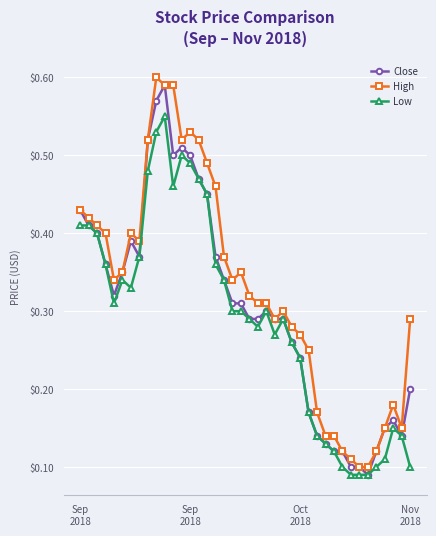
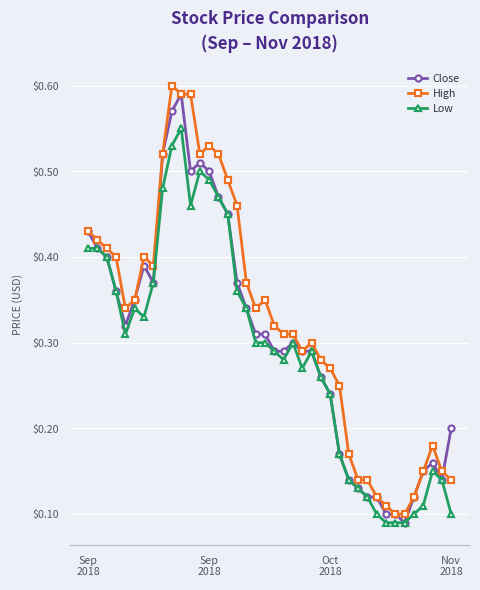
  {
    "Close": {
      "Nov 2018": "$0.20"
    },
    "High": {
      "Oct 2018": "$0.27",
-     "Nov 2018": "$0.29"
+     "Nov 2018": "$0.14"
    },
    "Low": {
      "Nov 2018": "$0.10"
    }
  }
